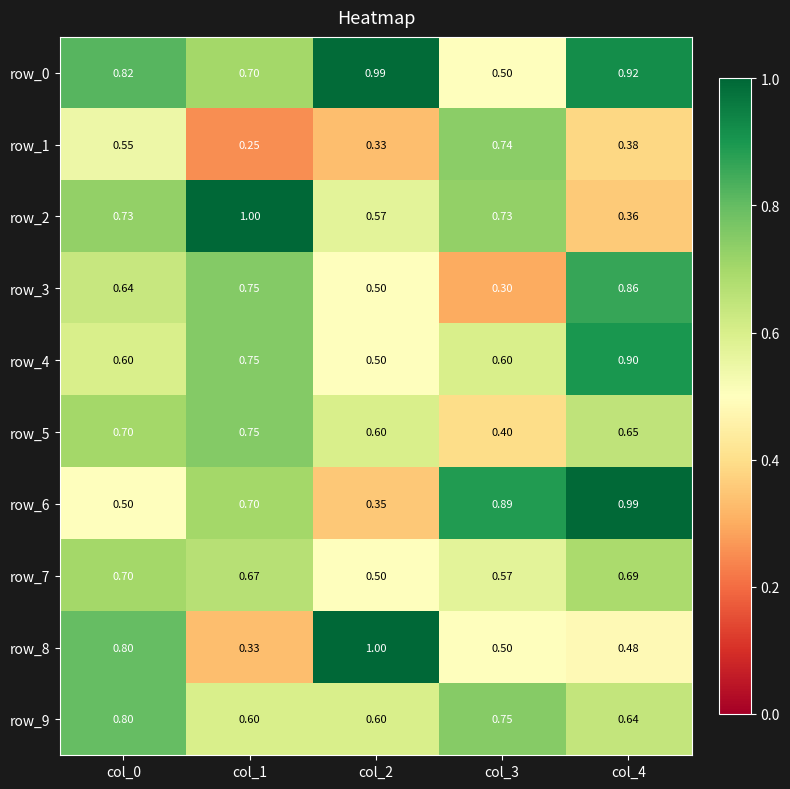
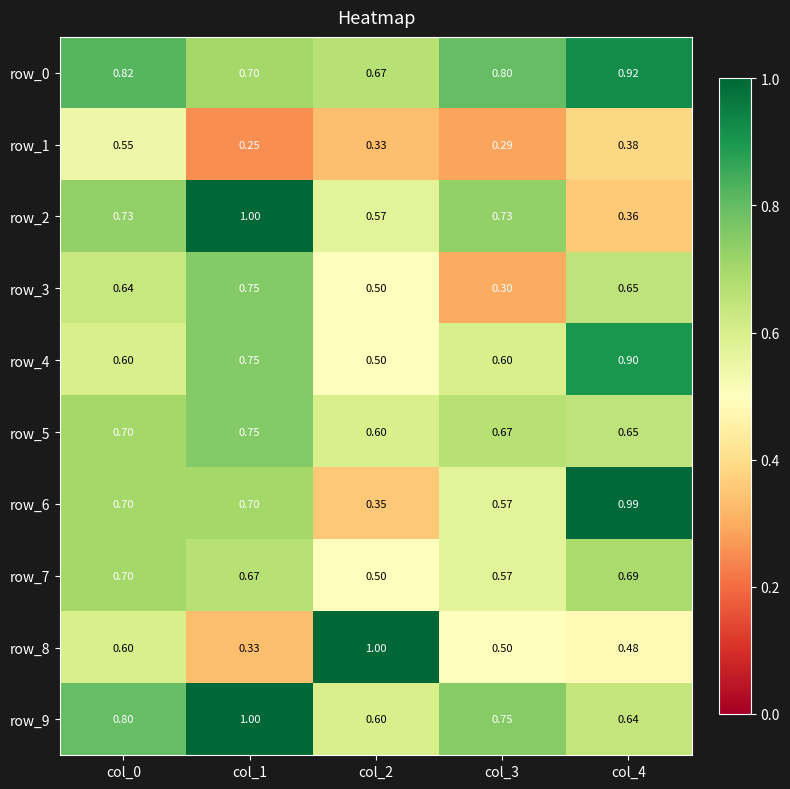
  {
    "row_0": {
      "col_0": 0.82,
      "col_1": 0.70,
-     "col_2": 0.99,
-     "col_3": 0.50,
+     "col_2": 0.67,
+     "col_3": 0.80,
      "col_4": 0.92
    },
    "row_1": {
      "col_0": 0.55,
      "col_1": 0.25,
      "col_2": 0.33,
-     "col_3": 0.74,
+     "col_3": 0.29,
      "col_4": 0.38
    },
    "row_2": {
      "col_0": 0.73,
      "col_1": 1.00,
      "col_2": 0.57,
      "col_3": 0.73,
      "col_4": 0.36
    },
    "row_3": {
      "col_0": 0.64,
      "col_1": 0.75,
      "col_2": 0.50,
      "col_3": 0.30,
-     "col_4": 0.86
+     "col_4": 0.65
    },
    "row_4": {
      "col_0": 0.60,
      "col_1": 0.75,
      "col_2": 0.50,
      "col_3": 0.60,
      "col_4": 0.90
    },
    "row_5": {
      "col_0": 0.70,
      "col_1": 0.75,
      "col_2": 0.60,
-     "col_3": 0.40,
+     "col_3": 0.67,
      "col_4": 0.65
    },
    "row_6": {
-     "col_0": 0.50,
+     "col_0": 0.70,
      "col_1": 0.70,
      "col_2": 0.35,
-     "col_3": 0.89,
+     "col_3": 0.57,
      "col_4": 0.99
    },
    "row_7": {
      "col_0": 0.70,
      "col_1": 0.67,
      "col_2": 0.50,
      "col_3": 0.57,
      "col_4": 0.69
    },
    "row_8": {
-     "col_0": 0.80,
+     "col_0": 0.60,
      "col_1": 0.33,
      "col_2": 1.00,
      "col_3": 0.50,
      "col_4": 0.48
    },
    "row_9": {
      "col_0": 0.80,
-     "col_1": 0.60,
+     "col_1": 1.00,
      "col_2": 0.60,
      "col_3": 0.75,
      "col_4": 0.64
    }
  }
